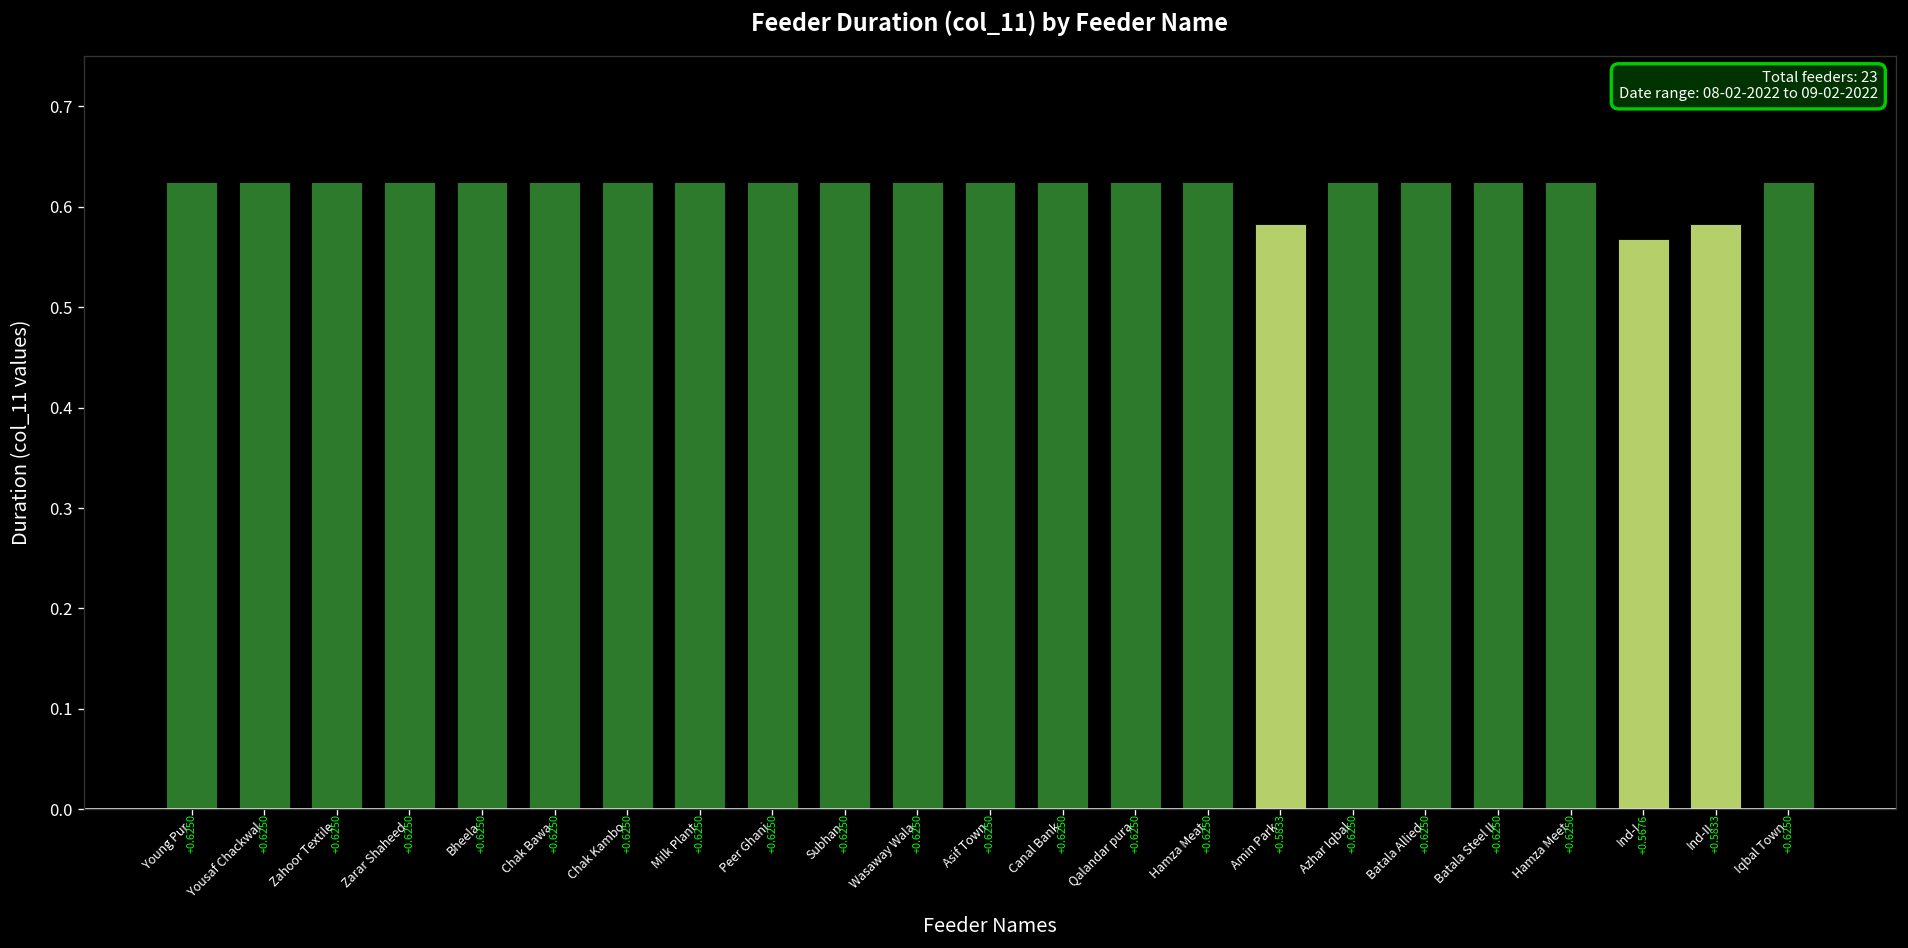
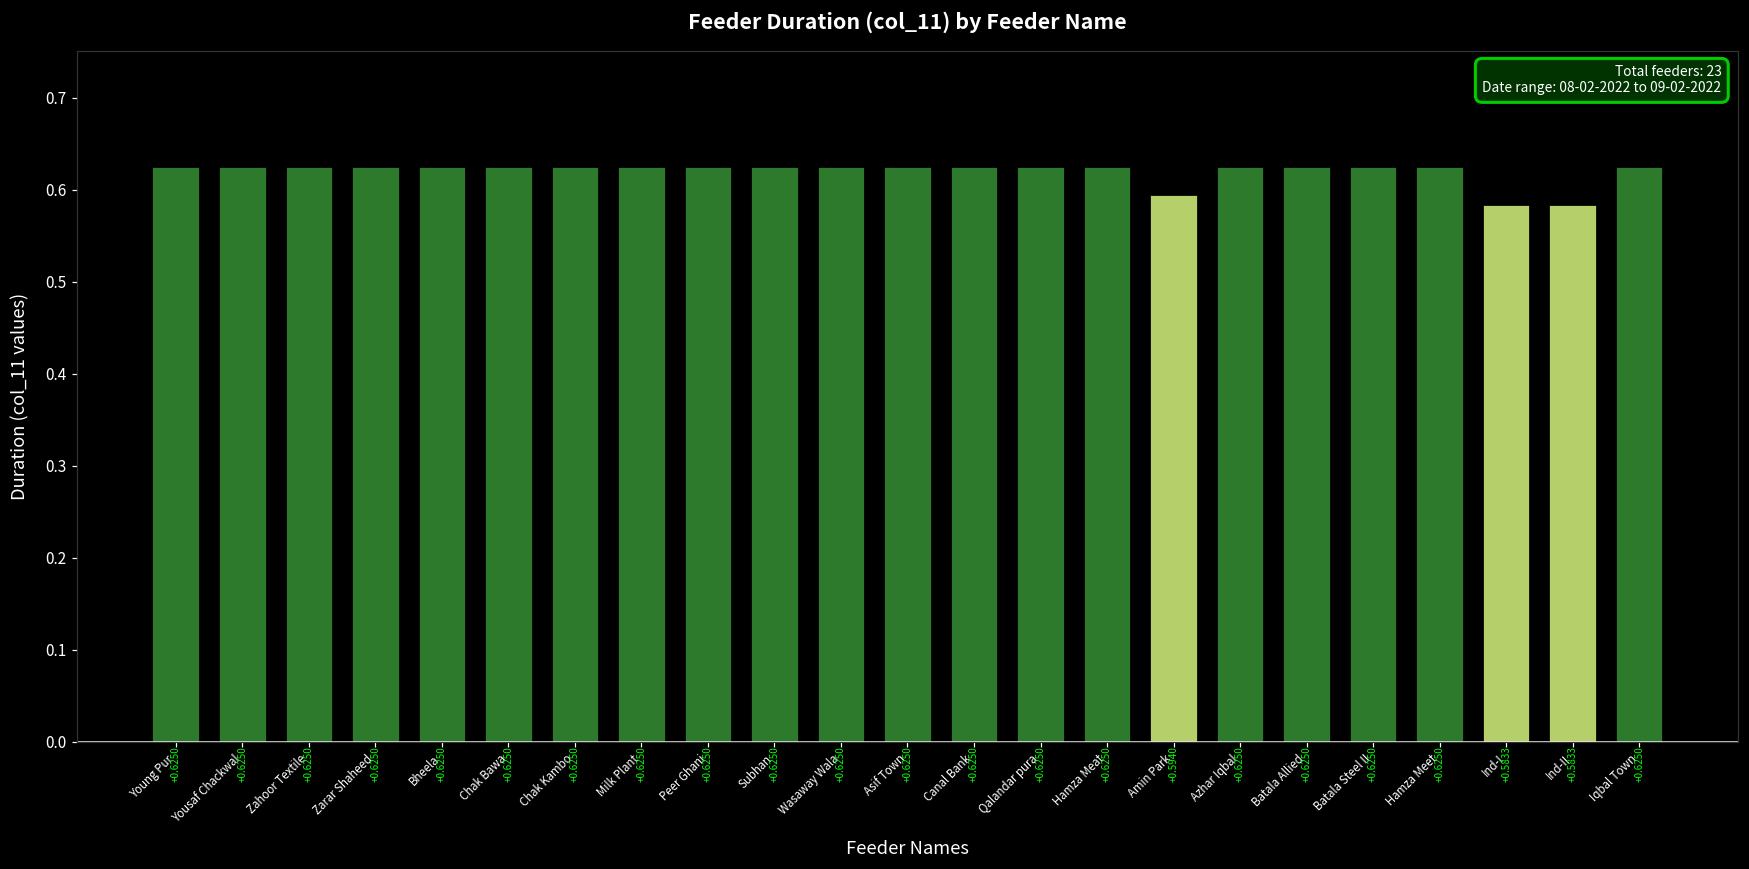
  {
-   "Amin Park": "+0.5833",
-   "Ind-I": "+0.5676"
+   "Amin Park": "+0.5940",
+   "Ind-I": "+0.5833"
  }
